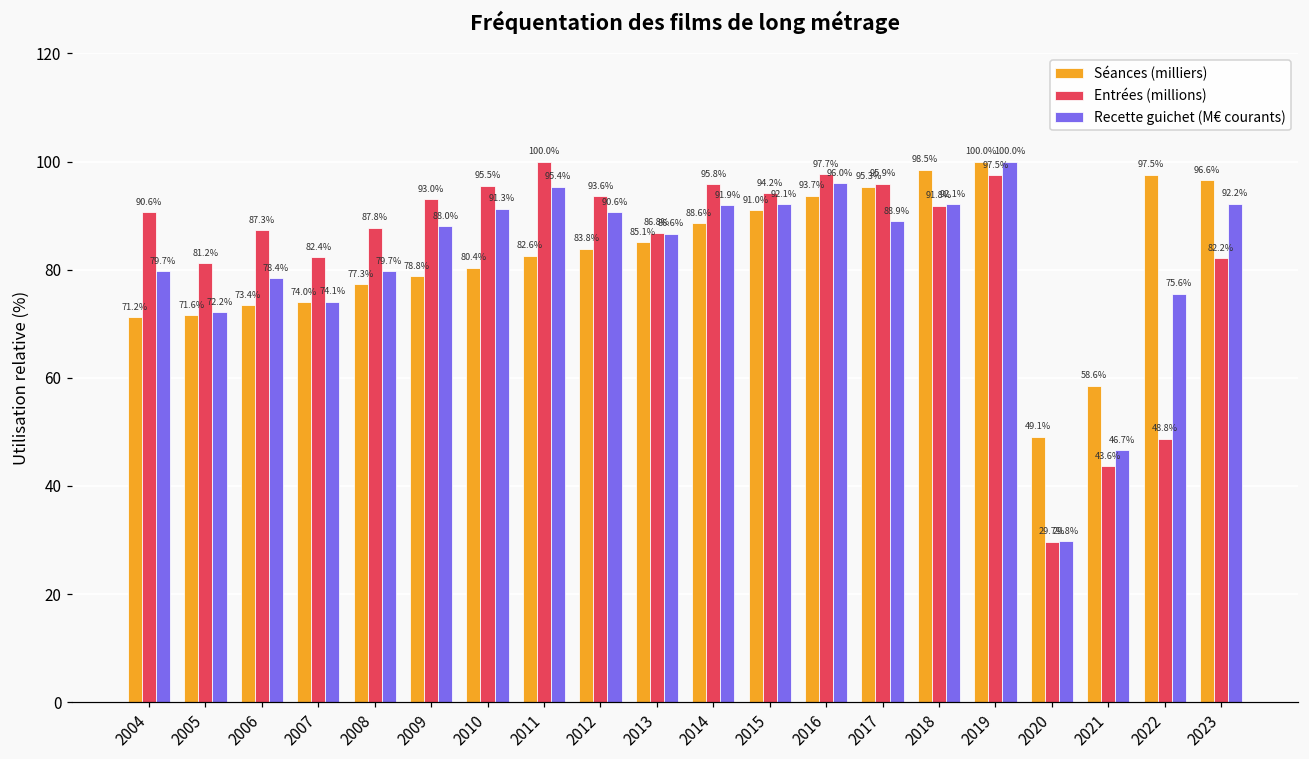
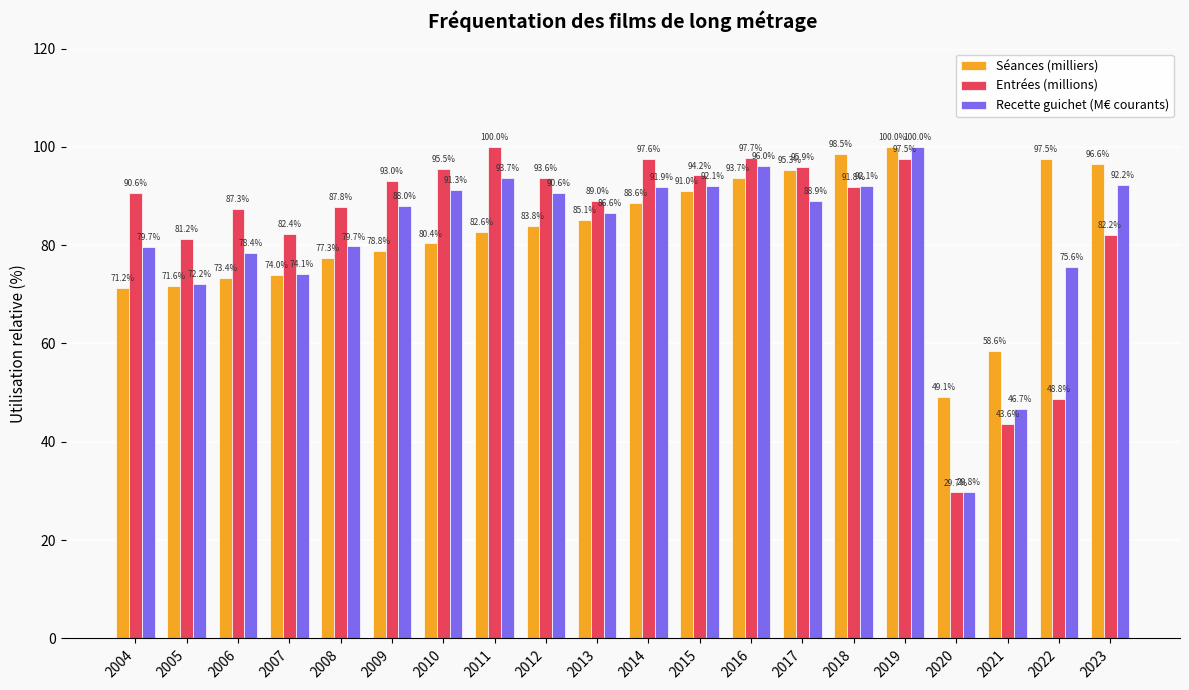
  {
    "Séances (milliers)": {
      "2004": "71.2%",
      "2005": "71.6%",
      "2006": "73.4%",
      "2007": "74.0%",
      "2008": "77.3%",
      "2009": "78.8%",
      "2010": "80.4%",
      "2011": "82.6%",
      "2012": "83.8%",
      "2013": "85.1%",
      "2014": "88.6%",
      "2015": "91.0%",
      "2016": "93.7%",
      "2018": "98.5%",
      "2019": "100.0%",
      "2020": "49.1%",
      "2021": "58.6%",
      "2022": "97.5%",
      "2023": "96.6%"
    },
    "Entrées (millions)": {
      "2004": "90.6%",
      "2005": "81.2%",
      "2006": "87.3%",
      "2007": "82.4%",
      "2008": "87.8%",
      "2009": "93.0%",
      "2010": "95.5%",
      "2011": "100.0%",
      "2012": "93.6%",
-     "2013": "86.8%",
-     "2014": "95.8%",
+     "2013": "89.0%",
+     "2014": "97.6%",
      "2015": "94.2%",
      "2016": "97.7%",
      "2019": "97.5%",
      "2021": "43.6%",
      "2022": "48.8%",
      "2023": "82.2%"
    },
    "Recette guichet (M€ courants)": {
      "2004": "79.7%",
      "2005": "72.2%",
      "2006": "78.4%",
      "2007": "74.1%",
      "2008": "79.7%",
      "2009": "88.0%",
      "2010": "91.3%",
-     "2011": "95.4%",
+     "2011": "93.7%",
      "2012": "90.6%",
      "2014": "91.9%",
      "2015": "92.1%",
      "2016": "96.0%",
      "2017": "88.9%",
      "2019": "100.0%",
      "2021": "46.7%",
      "2022": "75.6%",
      "2023": "92.2%"
    }
  }
